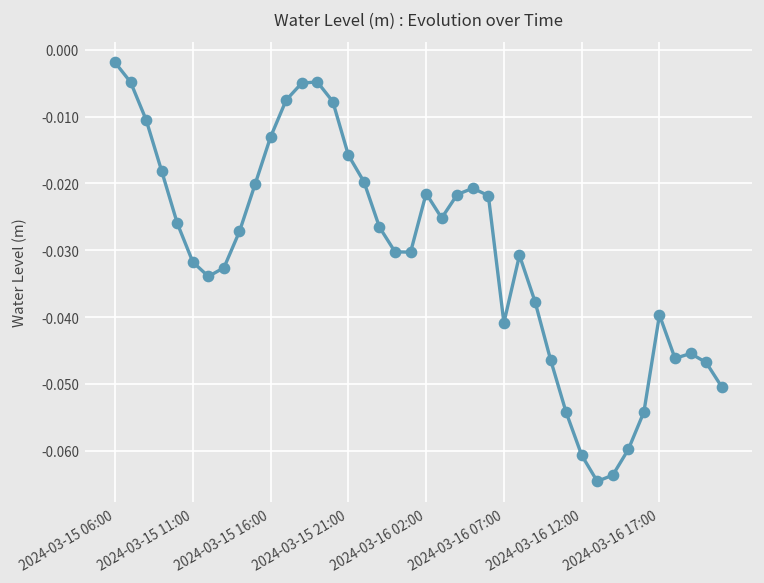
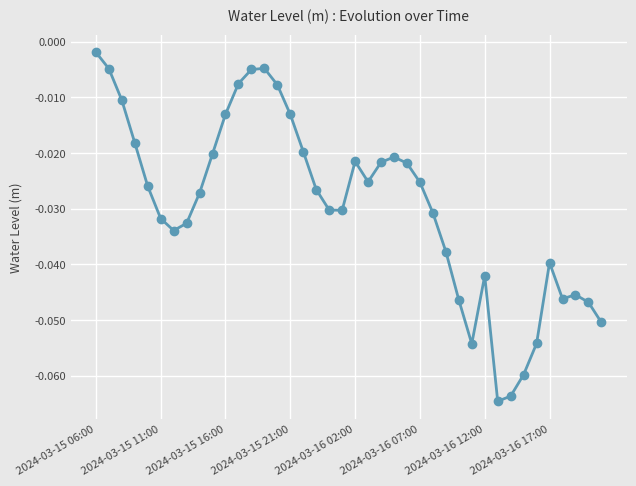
  {
    "2024-03-15 06:00": -0.002,
    "2024-03-15 11:00": -0.032,
    "2024-03-15 16:00": -0.013,
-   "2024-03-15 21:00": -0.016,
+   "2024-03-15 21:00": -0.013,
    "2024-03-16 02:00": -0.022,
-   "2024-03-16 07:00": -0.041,
-   "2024-03-16 12:00": -0.061,
+   "2024-03-16 07:00": -0.025,
+   "2024-03-16 12:00": -0.042,
    "2024-03-16 17:00": -0.040
  }
